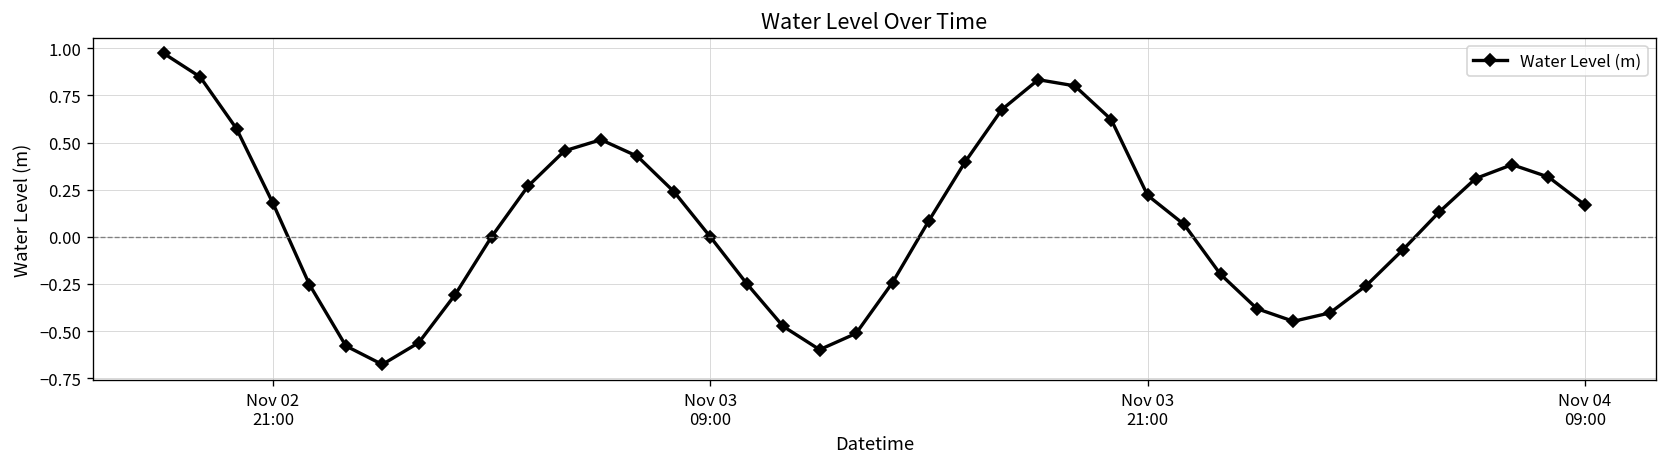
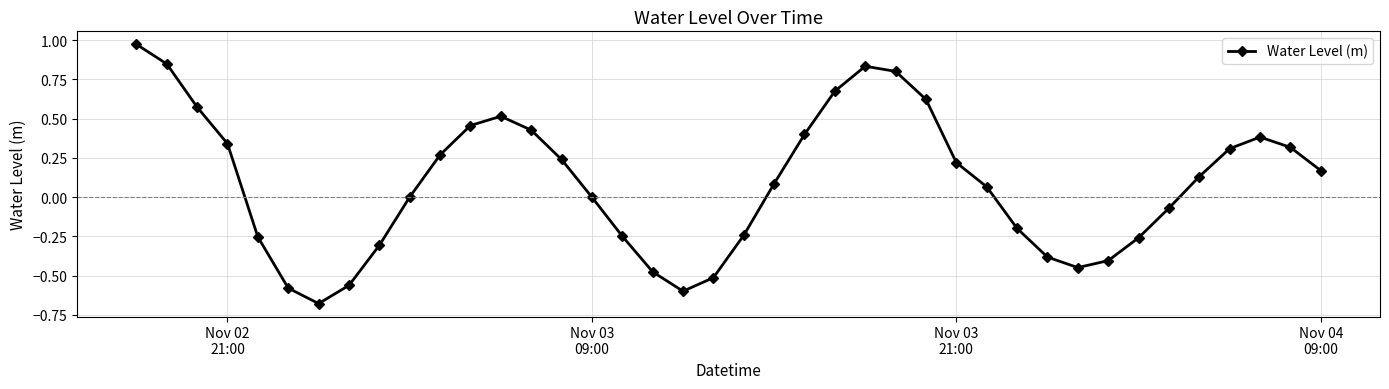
  {
-   "Nov 02 21:00": 0.18,
+   "Nov 02 21:00": 0.34,
    "Nov 03 09:00": 0.00,
    "Nov 03 21:00": 0.22,
    "Nov 04 09:00": 0.17
  }
